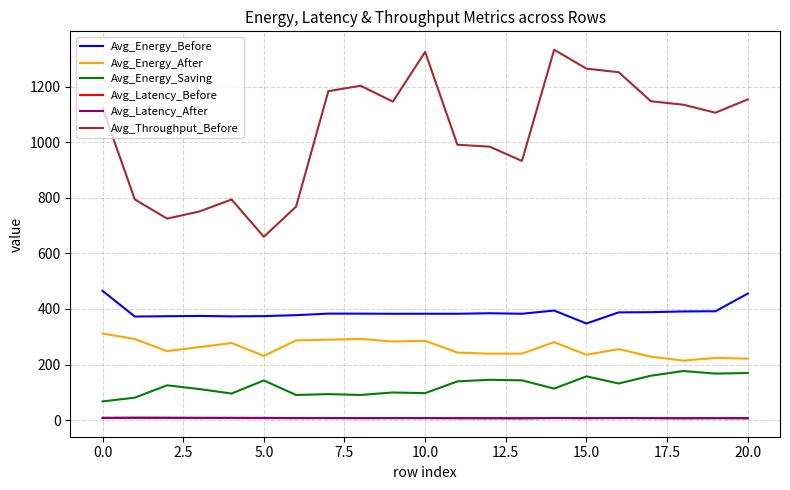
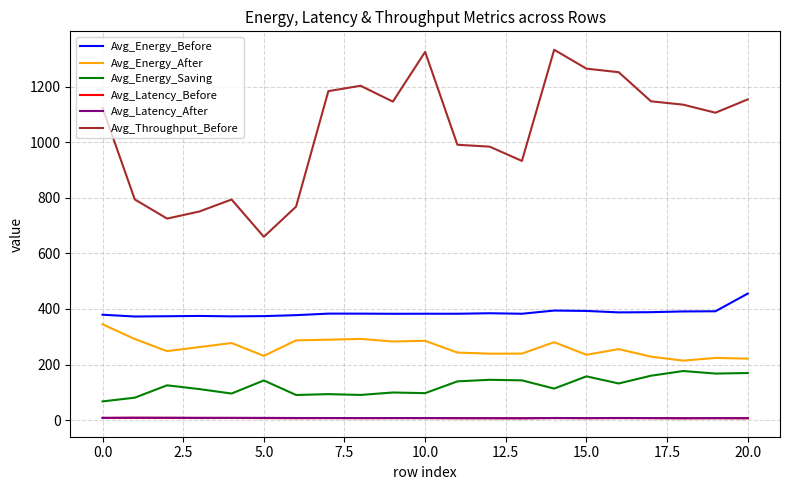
  {
    "Avg_Energy_Before": {
-     "0.0": 470,
+     "0.0": 380,
      "5.0": 370,
      "10.0": 380,
-     "15.0": 350,
+     "15.0": 390,
      "20.0": 460
    },
    "Avg_Energy_After": {
-     "0.0": 310,
+     "0.0": 340,
      "5.0": 230,
      "10.0": 290,
      "15.0": 240,
      "20.0": 220
    },
    "Avg_Energy_Saving": {
      "0.0": 70,
      "5.0": 140,
      "10.0": 100,
      "15.0": 160,
      "20.0": 170
    },
    "Avg_Latency_After": {
      "0.0": 10,
      "5.0": 10,
      "10.0": 10,
      "15.0": 10,
      "20.0": 10
    },
    "Avg_Throughput_Before": {
      "5.0": 660,
      "10.0": 1320,
      "15.0": 1260,
      "20.0": 1150
    }
  }
